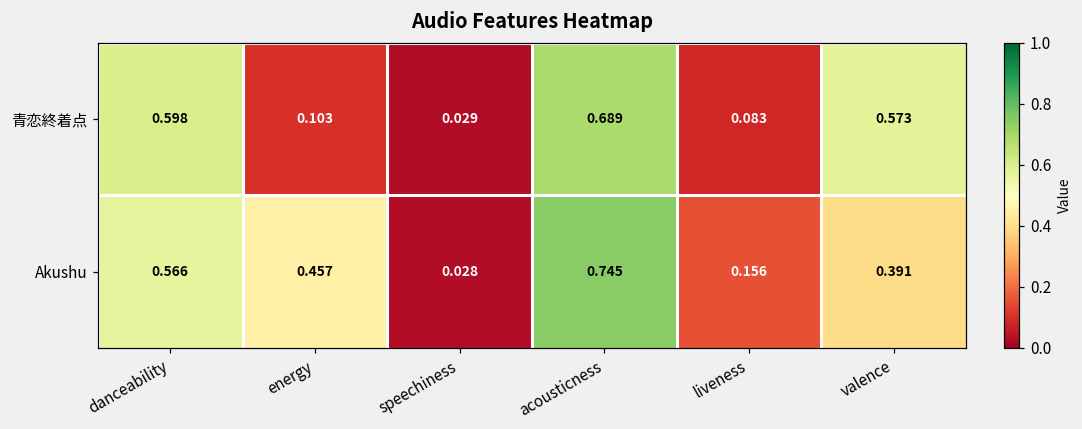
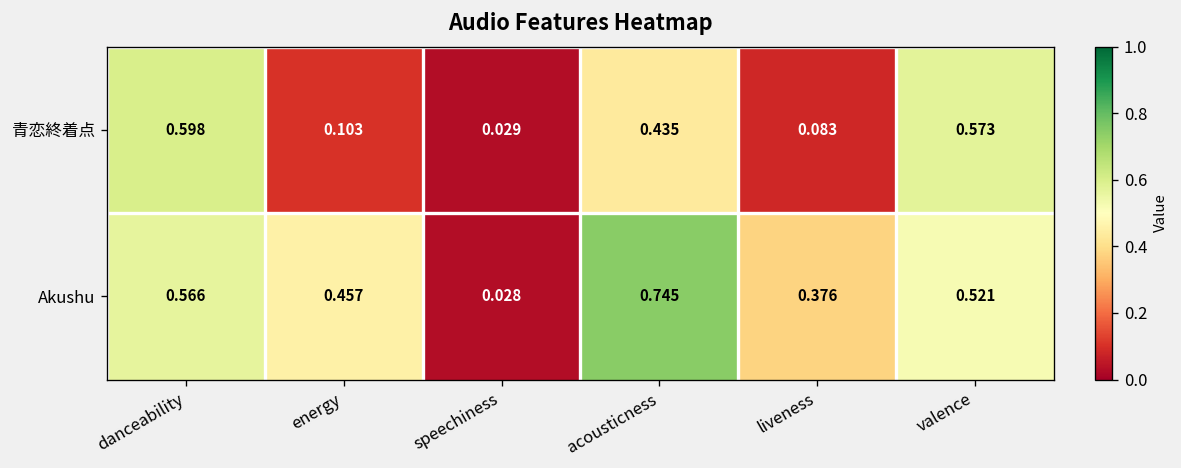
  {
    "青恋終着点": {
      "danceability": 0.598,
      "energy": 0.103,
      "speechiness": 0.029,
-     "acousticness": 0.689,
+     "acousticness": 0.435,
      "liveness": 0.083,
      "valence": 0.573
    },
    "Akushu": {
      "danceability": 0.566,
      "energy": 0.457,
      "speechiness": 0.028,
      "acousticness": 0.745,
-     "liveness": 0.156,
-     "valence": 0.391
+     "liveness": 0.376,
+     "valence": 0.521
    }
  }
